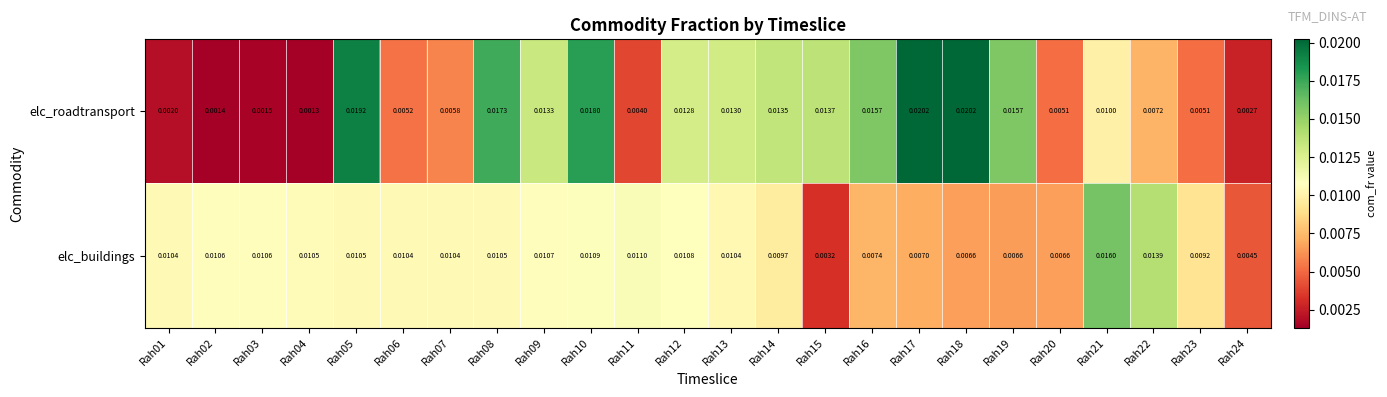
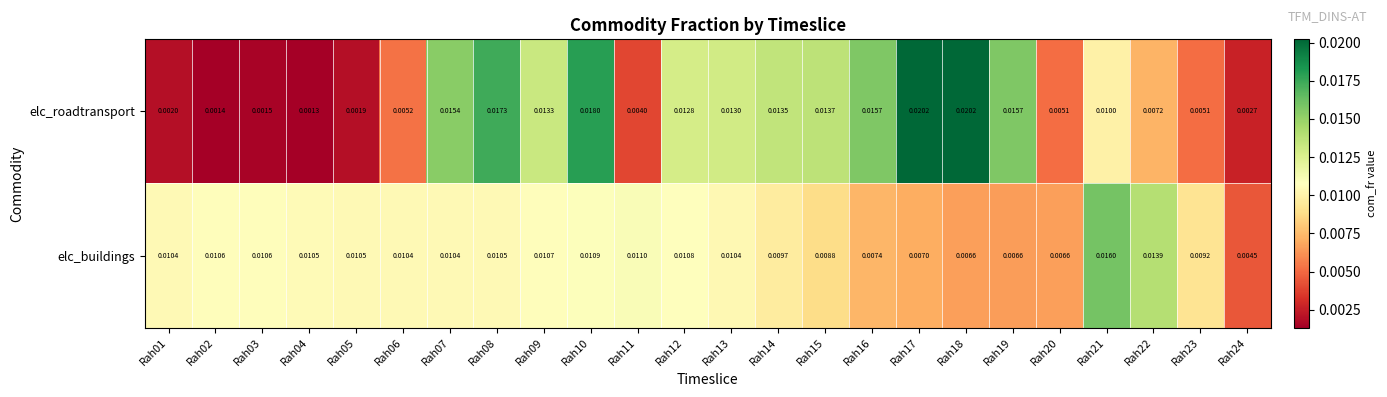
  {
    "elc_roadtransport": {
      "Rah01": 0.0020,
      "Rah02": 0.0014,
      "Rah03": 0.0015,
      "Rah04": 0.0013,
-     "Rah05": 0.0192,
+     "Rah05": 0.0019,
      "Rah06": 0.0052,
-     "Rah07": 0.0058,
+     "Rah07": 0.0154,
      "Rah08": 0.0173,
      "Rah09": 0.0133,
      "Rah10": 0.0180,
      "Rah11": 0.0040,
      "Rah12": 0.0128,
      "Rah13": 0.0130,
      "Rah14": 0.0135,
      "Rah15": 0.0137,
      "Rah16": 0.0157,
      "Rah17": 0.0202,
      "Rah18": 0.0202,
      "Rah19": 0.0157,
      "Rah20": 0.0051,
      "Rah21": 0.0100,
      "Rah22": 0.0072,
      "Rah23": 0.0051,
      "Rah24": 0.0027
    },
    "elc_buildings": {
      "Rah01": 0.0104,
      "Rah02": 0.0106,
      "Rah03": 0.0106,
      "Rah04": 0.0105,
      "Rah05": 0.0105,
      "Rah06": 0.0104,
      "Rah07": 0.0104,
      "Rah08": 0.0105,
      "Rah09": 0.0107,
      "Rah10": 0.0109,
      "Rah11": 0.0110,
      "Rah12": 0.0108,
      "Rah13": 0.0104,
      "Rah14": 0.0097,
-     "Rah15": 0.0032,
+     "Rah15": 0.0088,
      "Rah16": 0.0074,
      "Rah17": 0.0070,
      "Rah18": 0.0066,
      "Rah19": 0.0066,
      "Rah20": 0.0066,
      "Rah21": 0.0160,
      "Rah22": 0.0139,
      "Rah23": 0.0092,
      "Rah24": 0.0045
    }
  }
